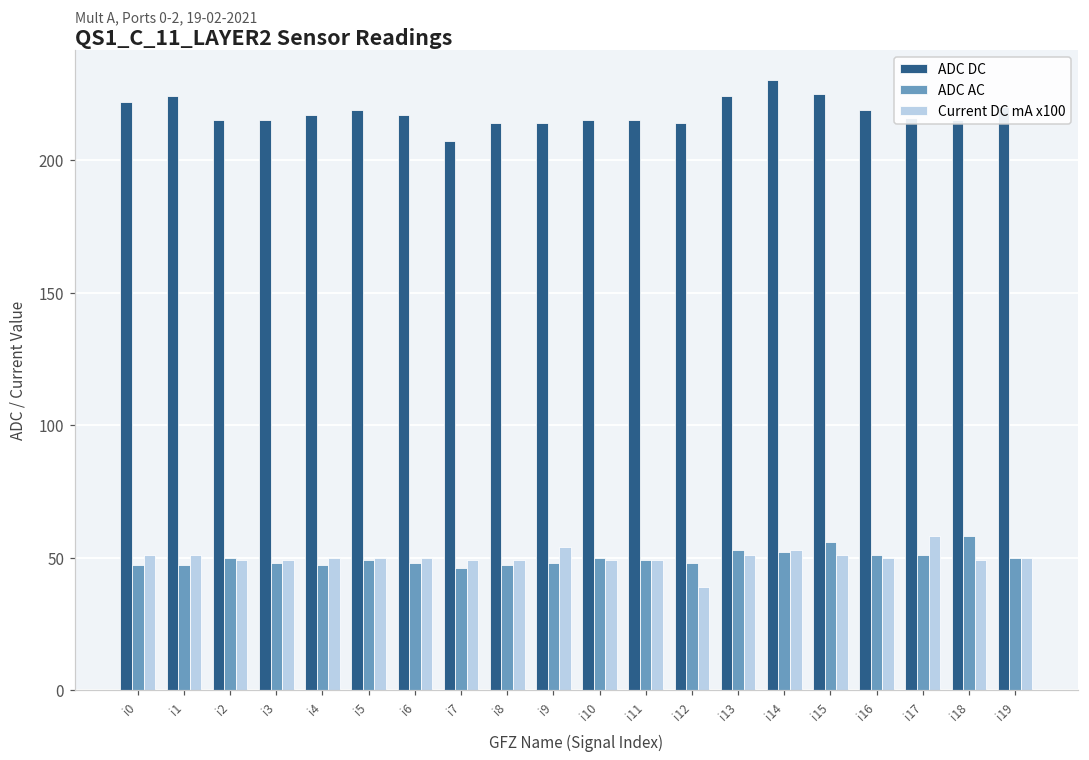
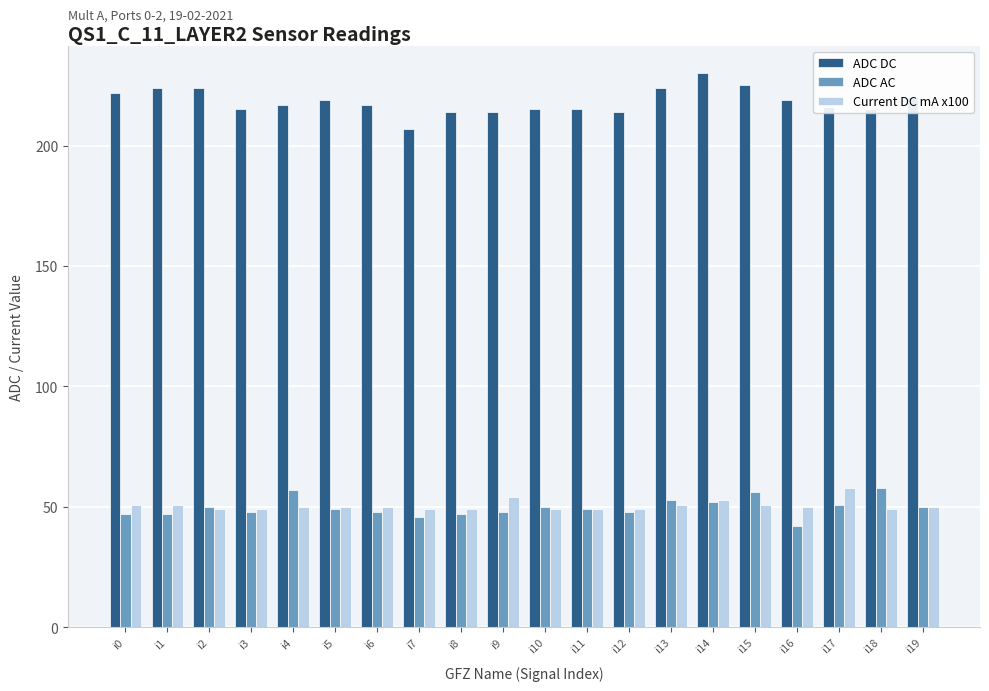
  {
    "ADC DC": {
      "i0": 222,
      "i1": 224,
-     "i2": 215,
+     "i2": 224,
      "i3": 215,
      "i4": 217,
      "i5": 219,
      "i6": 217,
      "i7": 207,
      "i8": 214,
      "i9": 214,
      "i10": 215,
      "i11": 215,
      "i12": 214,
      "i13": 224,
      "i14": 230,
      "i15": 225,
      "i16": 219
    },
    "ADC AC": {
      "i0": 47,
      "i1": 47,
      "i2": 50,
      "i3": 48,
-     "i4": 47,
+     "i4": 57,
      "i5": 49,
      "i6": 48,
      "i7": 46,
      "i8": 47,
      "i9": 48,
      "i10": 50,
      "i11": 49,
      "i12": 48,
      "i13": 53,
      "i14": 52,
      "i15": 56,
-     "i16": 51,
+     "i16": 42,
      "i17": 51,
      "i18": 58,
      "i19": 50
    },
    "Current DC mA x100": {
      "i0": 51,
      "i1": 51,
      "i2": 49,
      "i3": 49,
      "i4": 50,
      "i5": 50,
      "i6": 50,
      "i7": 49,
      "i8": 49,
      "i9": 54,
      "i10": 49,
      "i11": 49,
-     "i12": 39,
+     "i12": 49,
      "i13": 51,
      "i14": 53,
      "i15": 51,
      "i16": 50,
      "i17": 58,
      "i18": 49,
      "i19": 50
    }
  }
